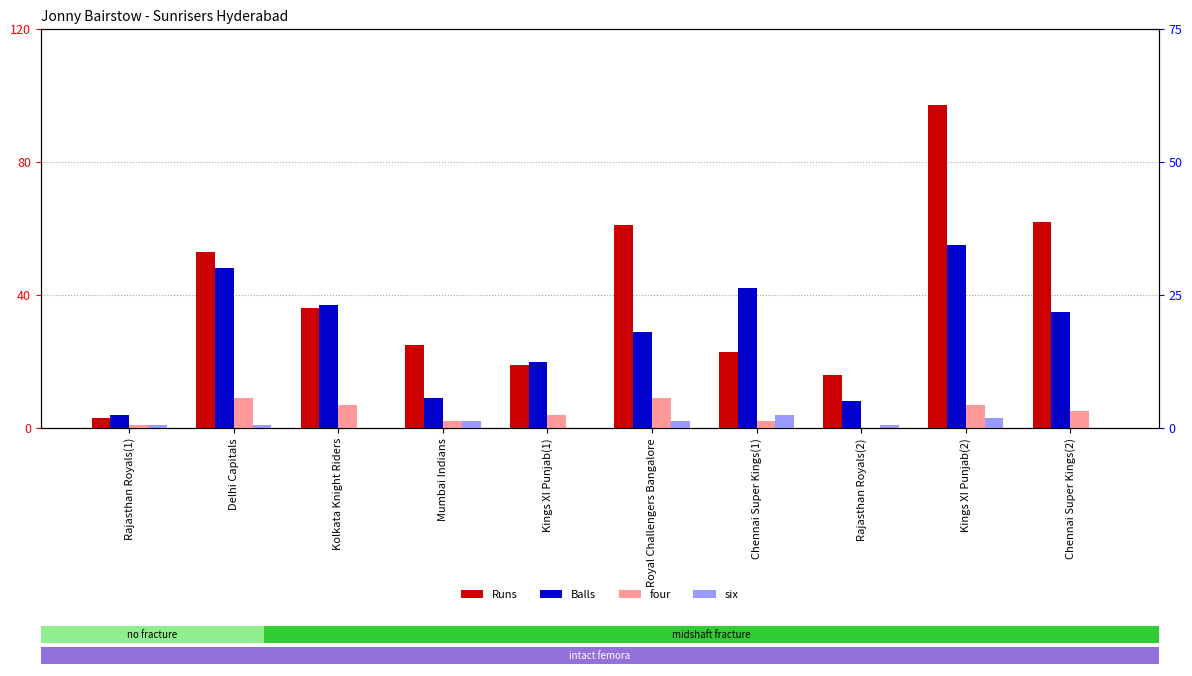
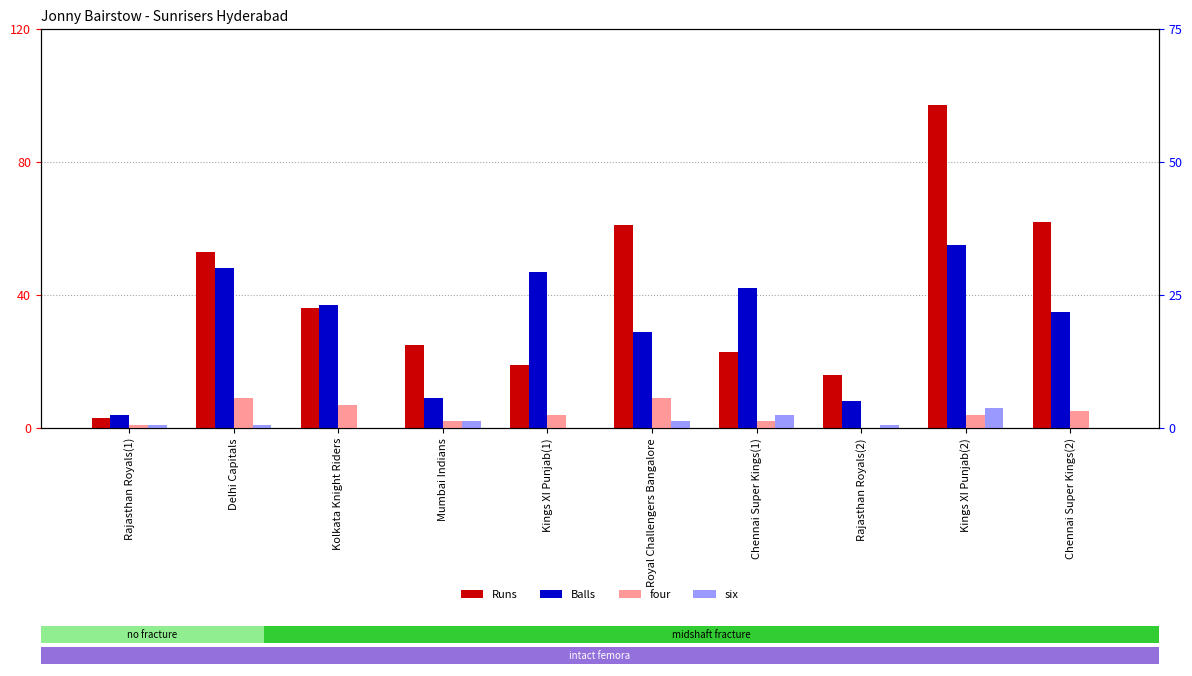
  {
    "Jonny Bairstow - Sunrisers Hyderabad": {
      "Runs": {
        "Rajasthan Royals(1)": 3,
        "Delhi Capitals": 53,
        "Kolkata Knight Riders": 36,
        "Mumbai Indians": 25,
        "Kings XI Punjab(1)": 19,
        "Royal Challengers Bangalore": 61,
        "Chennai Super Kings(1)": 23,
        "Rajasthan Royals(2)": 16,
        "Kings XI Punjab(2)": 97,
        "Chennai Super Kings(2)": 62
      },
      "Balls": {
        "Rajasthan Royals(1)": 4,
        "Delhi Capitals": 48,
        "Kolkata Knight Riders": 37,
        "Mumbai Indians": 9,
-       "Kings XI Punjab(1)": 20,
+       "Kings XI Punjab(1)": 47,
        "Royal Challengers Bangalore": 29,
        "Chennai Super Kings(1)": 42,
        "Rajasthan Royals(2)": 8,
        "Kings XI Punjab(2)": 55,
        "Chennai Super Kings(2)": 35
      },
      "four": {
        "Rajasthan Royals(1)": 1,
        "Delhi Capitals": 9,
        "Kolkata Knight Riders": 7,
        "Mumbai Indians": 2,
        "Kings XI Punjab(1)": 4,
        "Royal Challengers Bangalore": 9,
        "Chennai Super Kings(1)": 2,
        "Rajasthan Royals(2)": 0,
-       "Kings XI Punjab(2)": 7,
+       "Kings XI Punjab(2)": 4,
        "Chennai Super Kings(2)": 5
      },
      "six": {
        "Rajasthan Royals(1)": 1,
        "Delhi Capitals": 1,
        "Kolkata Knight Riders": 0,
        "Mumbai Indians": 2,
        "Kings XI Punjab(1)": 0,
        "Royal Challengers Bangalore": 2,
        "Chennai Super Kings(1)": 4,
        "Rajasthan Royals(2)": 1,
-       "Kings XI Punjab(2)": 3,
+       "Kings XI Punjab(2)": 6,
        "Chennai Super Kings(2)": 0
      }
    }
  }
